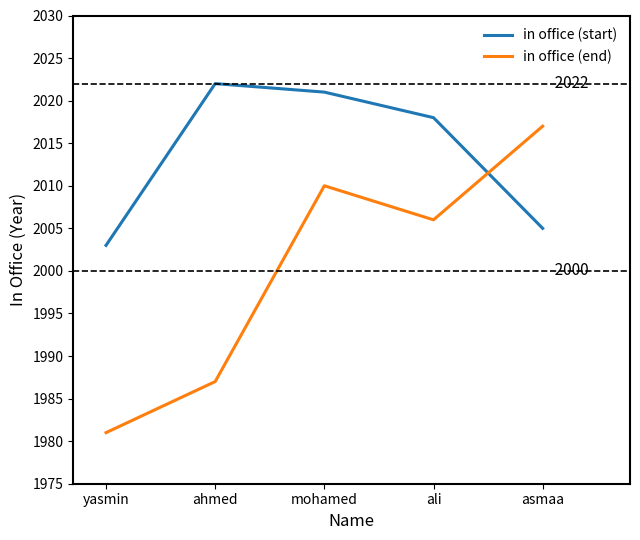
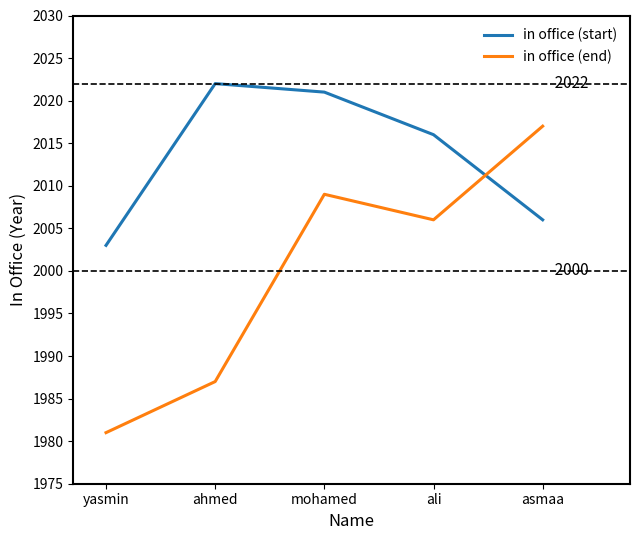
  {
    "in office (start)": {
      "yasmin": 2003,
      "ahmed": 2022,
      "mohamed": 2021,
-     "ali": 2018,
-     "asmaa": 2005
+     "ali": 2016,
+     "asmaa": 2006
    },
    "in office (end)": {
      "yasmin": 1981,
      "ahmed": 1987,
-     "mohamed": 2010,
+     "mohamed": 2009,
      "ali": 2006,
      "asmaa": 2017
    }
  }
